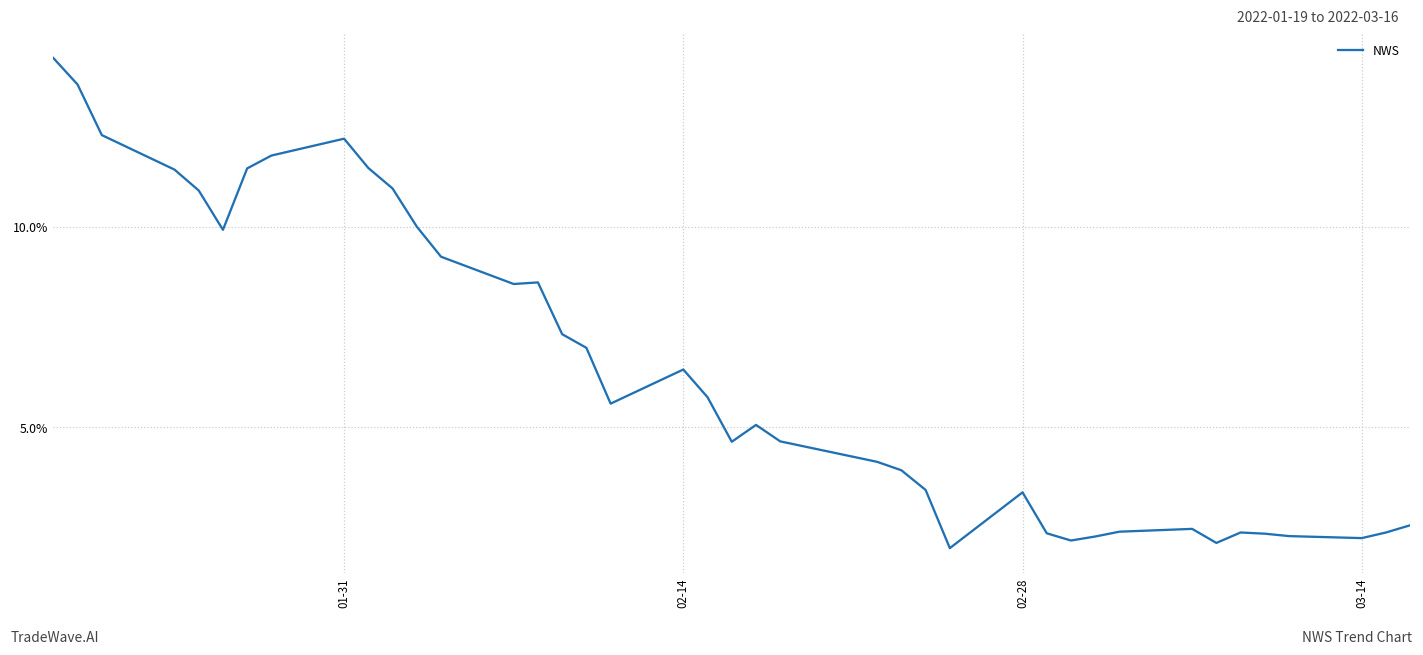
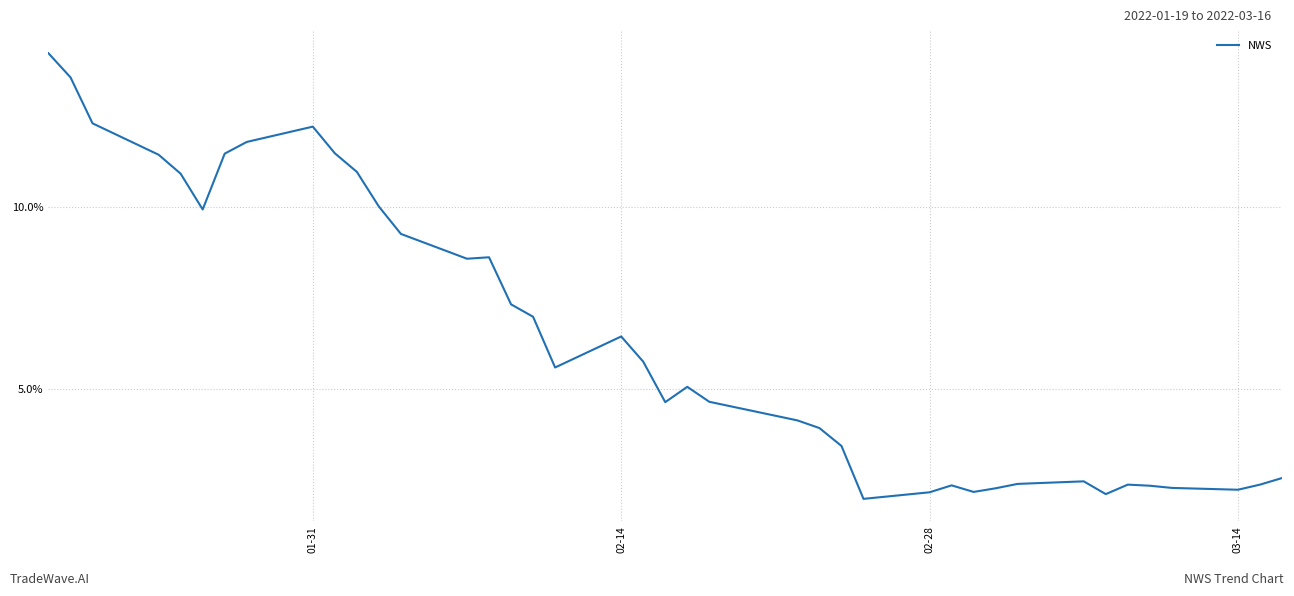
  {
    "01-31": "12.2%",
    "02-14": "6.4%",
-   "02-28": "3.4%",
+   "02-28": "2.2%",
    "03-14": "2.2%"
  }
